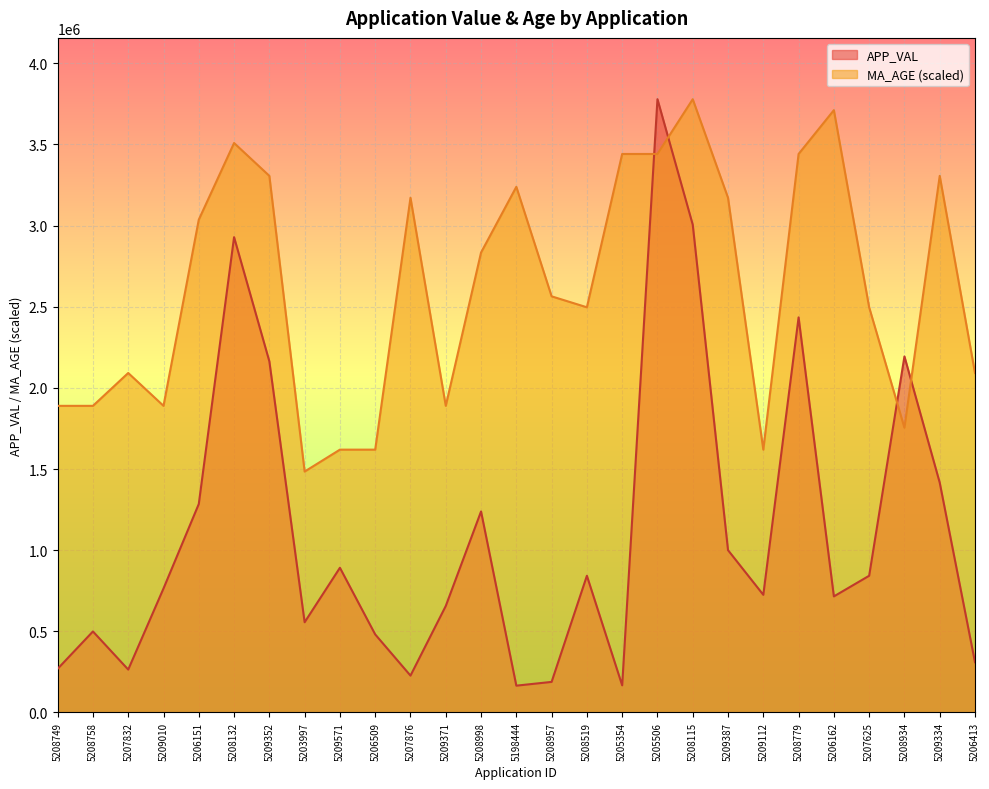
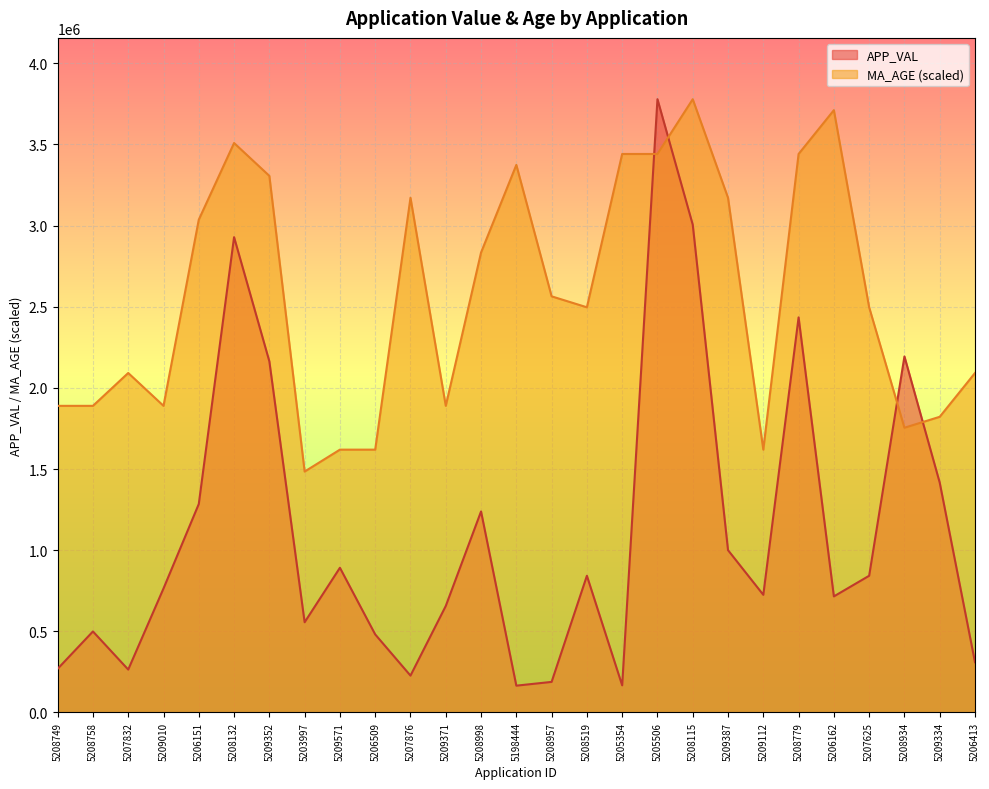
  {
    "APP_VAL": {
      "5208749": 270000,
      "5208758": 500000,
      "5207832": 260000,
      "5209010": 760000,
      "5206151": 1280000,
      "5208132": 2930000,
      "5209352": 2160000,
      "5203997": 560000,
      "5209571": 890000,
      "5206509": 480000,
      "5207876": 230000,
      "5209371": 660000,
      "5208998": 1240000,
      "5198444": 170000,
      "5208957": 190000,
      "5208519": 840000,
      "5205354": 170000,
      "5205506": 3780000,
      "5208115": 3010000,
      "5209387": 1000000,
      "5209112": 720000,
      "5208779": 2430000,
      "5206162": 720000,
      "5207625": 840000,
      "5208934": 2190000,
      "5209334": 1420000,
      "5206413": 310000
    },
    "MA_AGE (scaled)": {
      "5208749": 1890000,
      "5208758": 1890000,
      "5207832": 2090000,
      "5209010": 1890000,
      "5206151": 3040000,
      "5208132": 3510000,
      "5209352": 3310000,
      "5203997": 1480000,
      "5209571": 1620000,
      "5206509": 1620000,
      "5207876": 3170000,
      "5209371": 1890000,
      "5208998": 2830000,
-     "5198444": 3240000,
+     "5198444": 3370000,
      "5208957": 2560000,
      "5208519": 2500000,
      "5205354": 3440000,
      "5205506": 3440000,
      "5208115": 3780000,
      "5209387": 3170000,
      "5209112": 1620000,
      "5208779": 3440000,
      "5206162": 3710000,
      "5207625": 2500000,
      "5208934": 1750000,
-     "5209334": 3310000,
+     "5209334": 1820000,
      "5206413": 2090000
    }
  }
